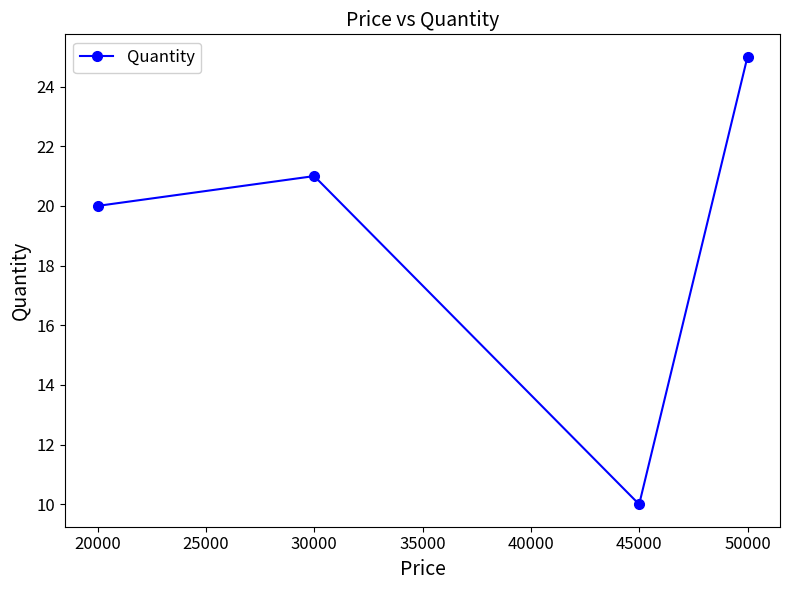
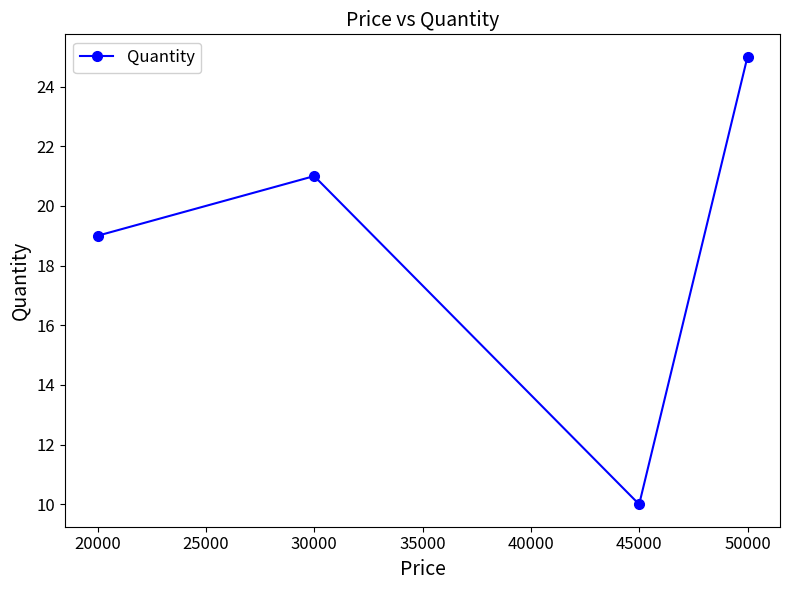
  {
-   "20000": 20,
+   "20000": 19,
    "30000": 21,
    "45000": 10,
    "50000": 25
  }
